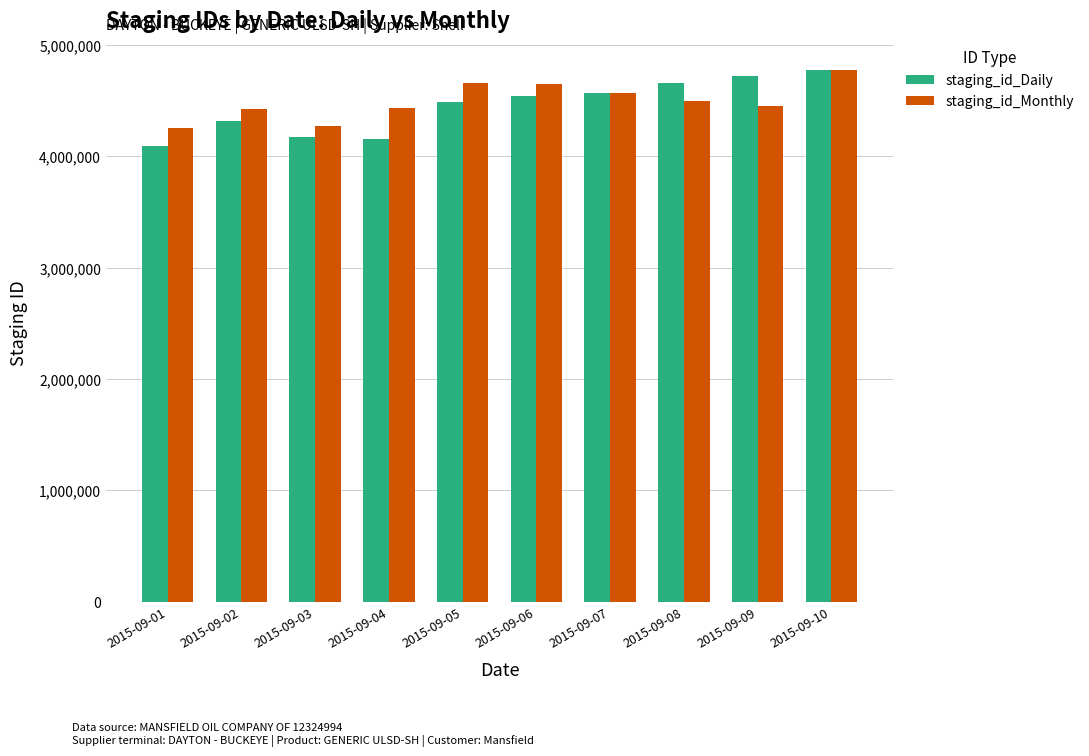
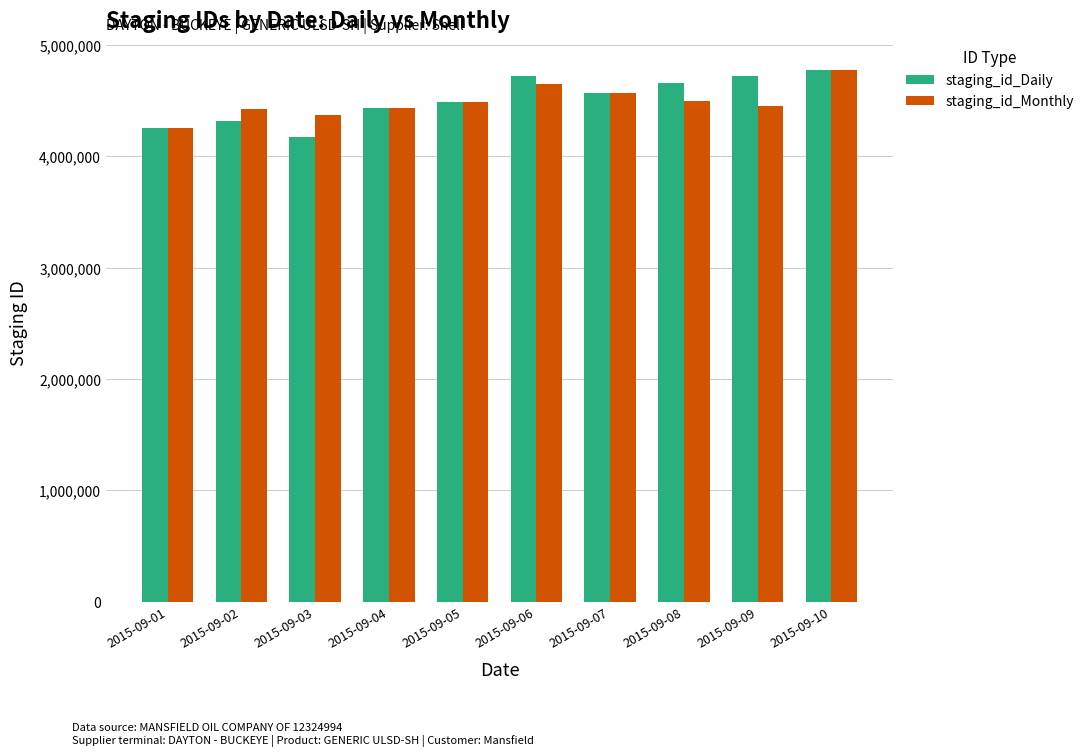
  {
    "staging_id_Daily": {
-     "2015-09-01": "4,090,000",
+     "2015-09-01": "4,250,000",
      "2015-09-02": "4,310,000",
      "2015-09-03": "4,170,000",
-     "2015-09-04": "4,150,000",
+     "2015-09-04": "4,430,000",
      "2015-09-05": "4,490,000",
-     "2015-09-06": "4,540,000",
+     "2015-09-06": "4,720,000",
      "2015-09-07": "4,570,000",
      "2015-09-08": "4,650,000",
      "2015-09-09": "4,720,000",
      "2015-09-10": "4,770,000"
    },
    "staging_id_Monthly": {
      "2015-09-01": "4,250,000",
      "2015-09-02": "4,420,000",
-     "2015-09-03": "4,270,000",
+     "2015-09-03": "4,370,000",
      "2015-09-04": "4,430,000",
-     "2015-09-05": "4,660,000",
+     "2015-09-05": "4,490,000",
      "2015-09-06": "4,650,000",
      "2015-09-07": "4,570,000",
      "2015-09-08": "4,490,000",
      "2015-09-09": "4,450,000",
      "2015-09-10": "4,770,000"
    }
  }
